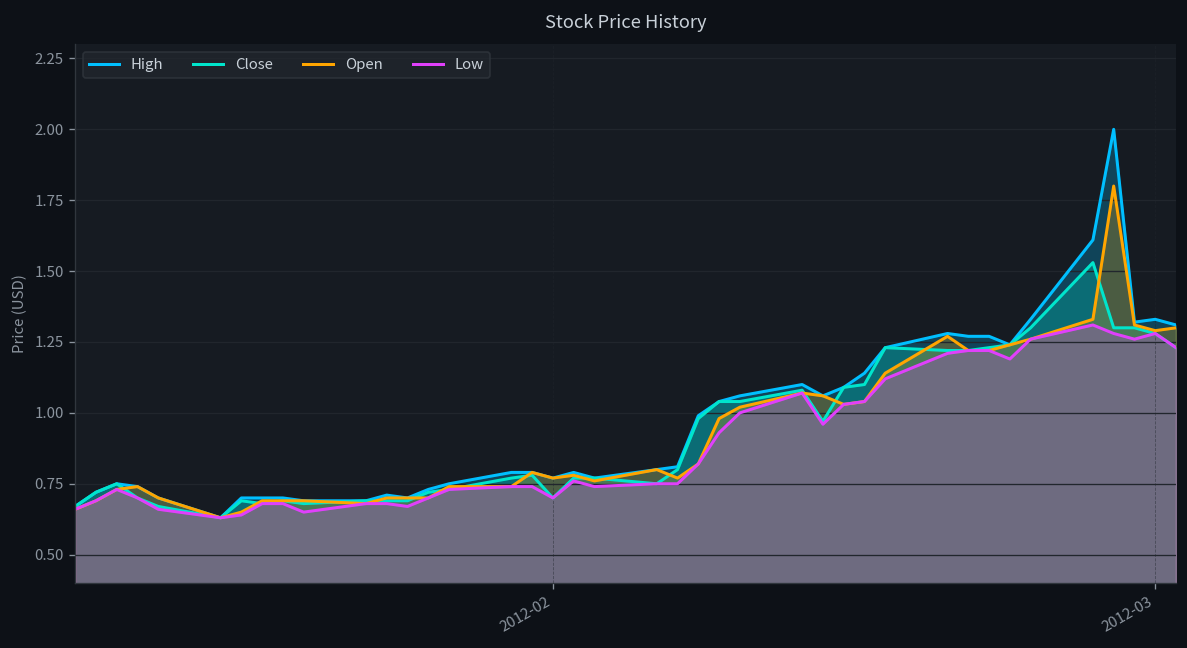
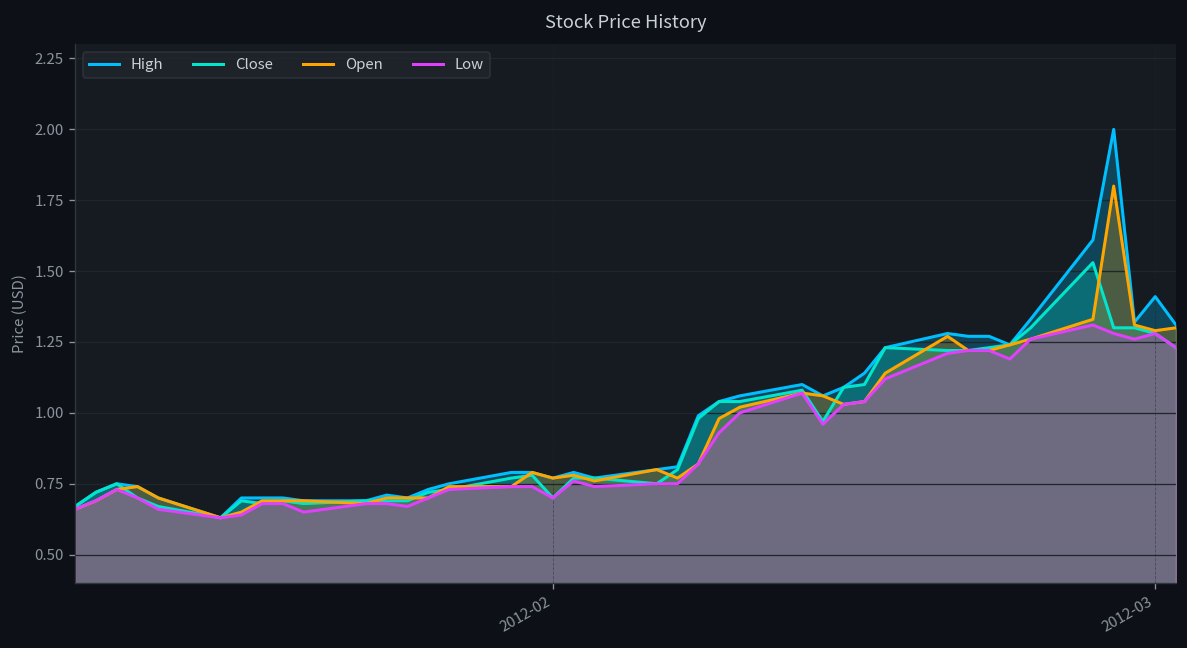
  {
    "High": {
-     "2012-03": 1.33
+     "2012-03": 1.41
    }
  }
